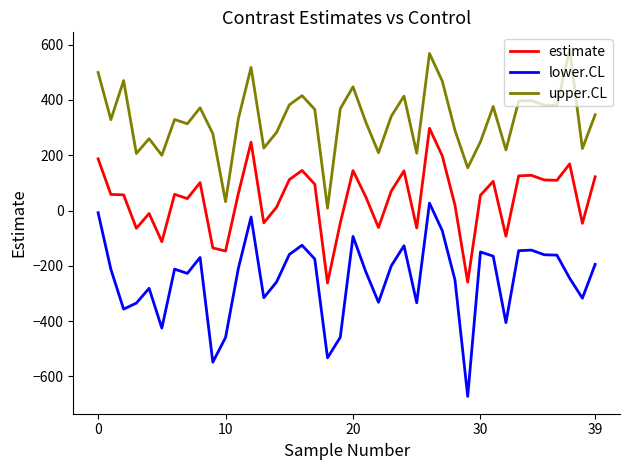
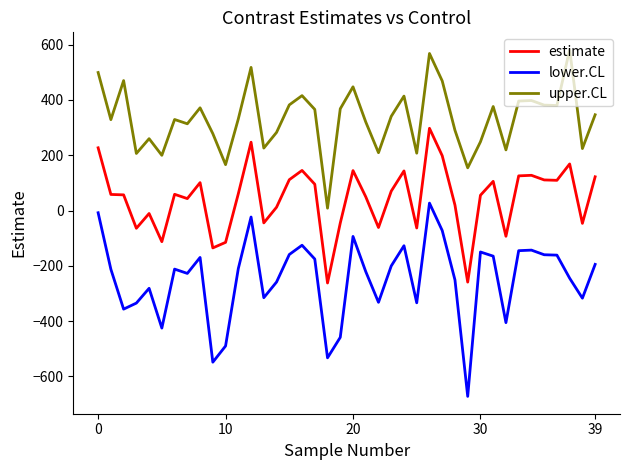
  {
    "estimate": {
-     "0": 190,
-     "10": -150,
+     "0": 230,
+     "10": -120,
      "20": 140,
      "30": 60,
      "39": 120
    },
    "lower.CL": {
      "0": -10,
-     "10": -460,
+     "10": -490,
      "20": -90,
      "30": -150,
      "39": -190
    },
    "upper.CL": {
      "0": 500,
-     "10": 30,
+     "10": 170,
      "20": 450,
      "30": 250,
      "39": 350
    }
  }
